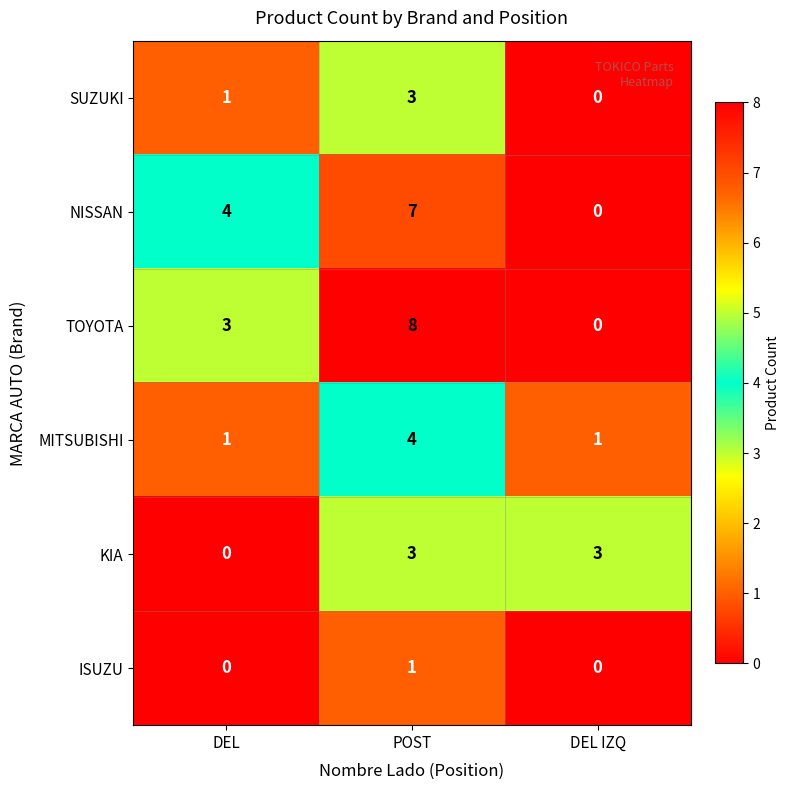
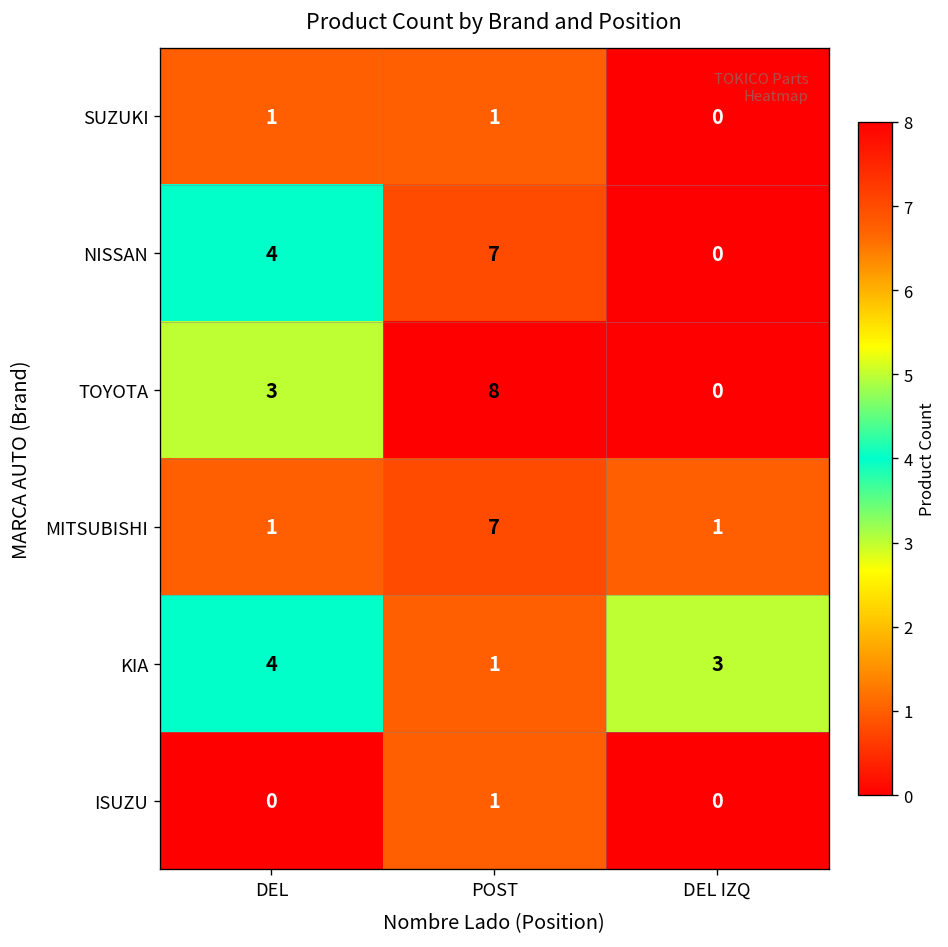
  {
    "SUZUKI": {
      "DEL": 1,
-     "POST": 3
+     "POST": 1
    },
    "NISSAN": {
      "DEL": 4,
      "POST": 7,
      "DEL IZQ": 0
    },
    "TOYOTA": {
      "DEL": 3,
      "POST": 8,
      "DEL IZQ": 0
    },
    "MITSUBISHI": {
      "DEL": 1,
-     "POST": 4,
+     "POST": 7,
      "DEL IZQ": 1
    },
    "KIA": {
-     "DEL": 0,
-     "POST": 3,
+     "DEL": 4,
+     "POST": 1,
      "DEL IZQ": 3
    },
    "ISUZU": {
      "DEL": 0,
      "POST": 1,
      "DEL IZQ": 0
    }
  }
